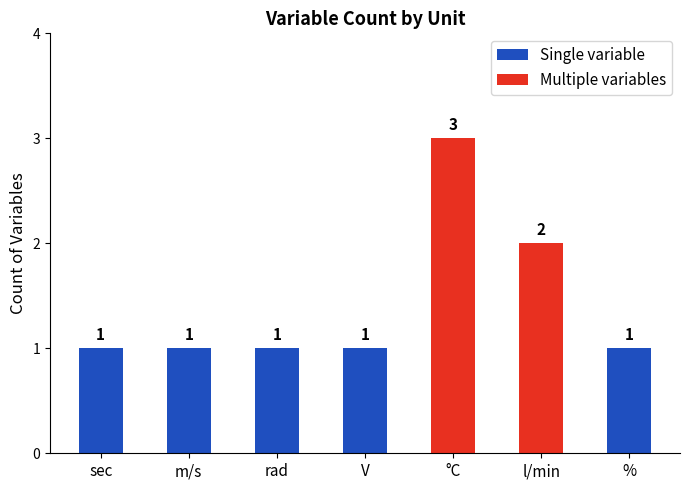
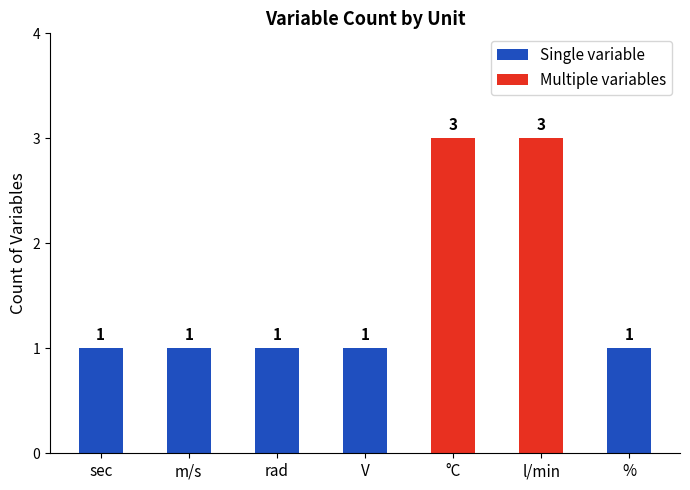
  {
    "Single variable": {
      "sec": 1,
      "m/s": 1,
      "rad": 1,
      "V": 1,
      "%": 1
    },
    "Multiple variables": {
      "°C": 3,
-     "l/min": 2
+     "l/min": 3
    }
  }
